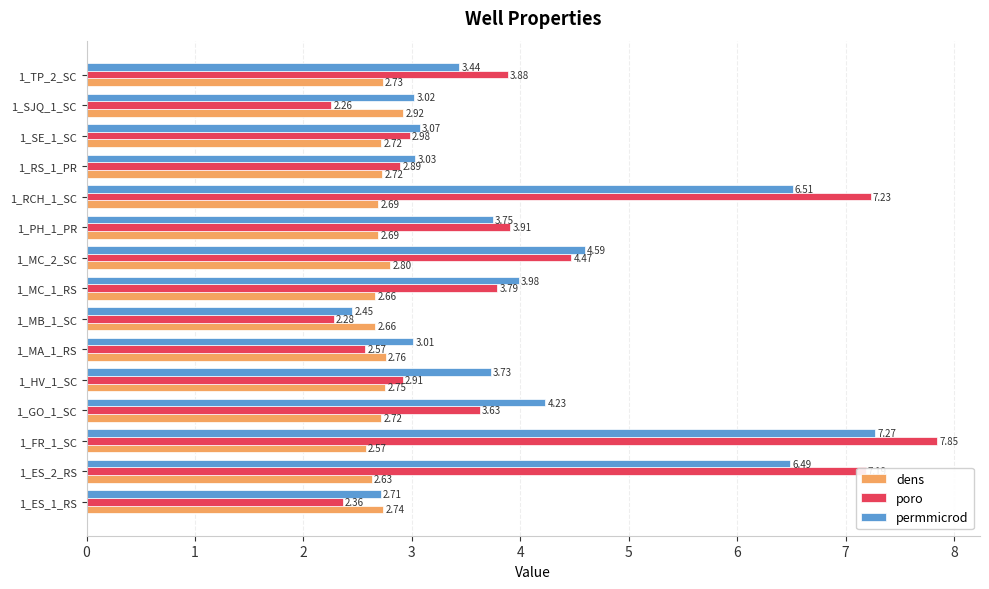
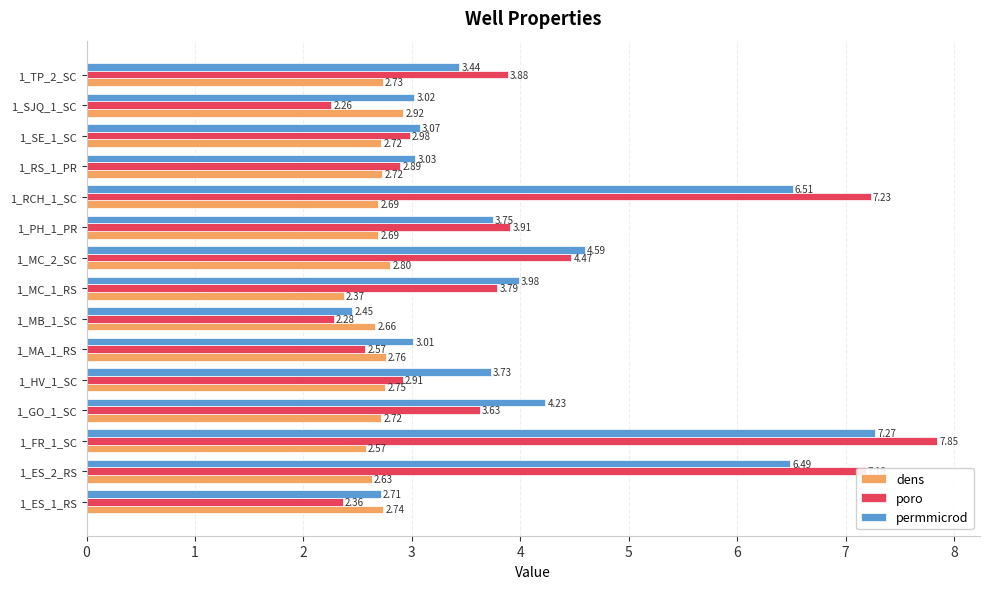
  {
    "dens": {
      "1_TP_2_SC": 2.73,
      "1_SJQ_1_SC": 2.92,
      "1_SE_1_SC": 2.72,
      "1_RS_1_PR": 2.72,
      "1_RCH_1_SC": 2.69,
      "1_PH_1_PR": 2.69,
      "1_MC_2_SC": 2.80,
-     "1_MC_1_RS": 2.66,
+     "1_MC_1_RS": 2.37,
      "1_MB_1_SC": 2.66,
      "1_MA_1_RS": 2.76,
      "1_HV_1_SC": 2.75,
      "1_GO_1_SC": 2.72,
      "1_FR_1_SC": 2.57,
      "1_ES_2_RS": 2.63,
      "1_ES_1_RS": 2.74
    },
    "poro": {
      "1_TP_2_SC": 3.88,
      "1_SJQ_1_SC": 2.26,
      "1_SE_1_SC": 2.98,
      "1_RS_1_PR": 2.89,
      "1_RCH_1_SC": 7.23,
      "1_PH_1_PR": 3.91,
      "1_MC_2_SC": 4.47,
      "1_MC_1_RS": 3.79,
      "1_MB_1_SC": 2.28,
      "1_MA_1_RS": 2.57,
      "1_HV_1_SC": 2.91,
      "1_GO_1_SC": 3.63,
      "1_FR_1_SC": 7.85,
      "1_ES_1_RS": 2.36
    },
    "permmicrod": {
      "1_TP_2_SC": 3.44,
      "1_SJQ_1_SC": 3.02,
      "1_SE_1_SC": 3.07,
      "1_RS_1_PR": 3.03,
      "1_RCH_1_SC": 6.51,
      "1_PH_1_PR": 3.75,
      "1_MC_2_SC": 4.59,
      "1_MC_1_RS": 3.98,
      "1_MB_1_SC": 2.45,
      "1_MA_1_RS": 3.01,
      "1_HV_1_SC": 3.73,
      "1_GO_1_SC": 4.23,
      "1_FR_1_SC": 7.27,
      "1_ES_2_RS": 6.49,
      "1_ES_1_RS": 2.71
    }
  }
